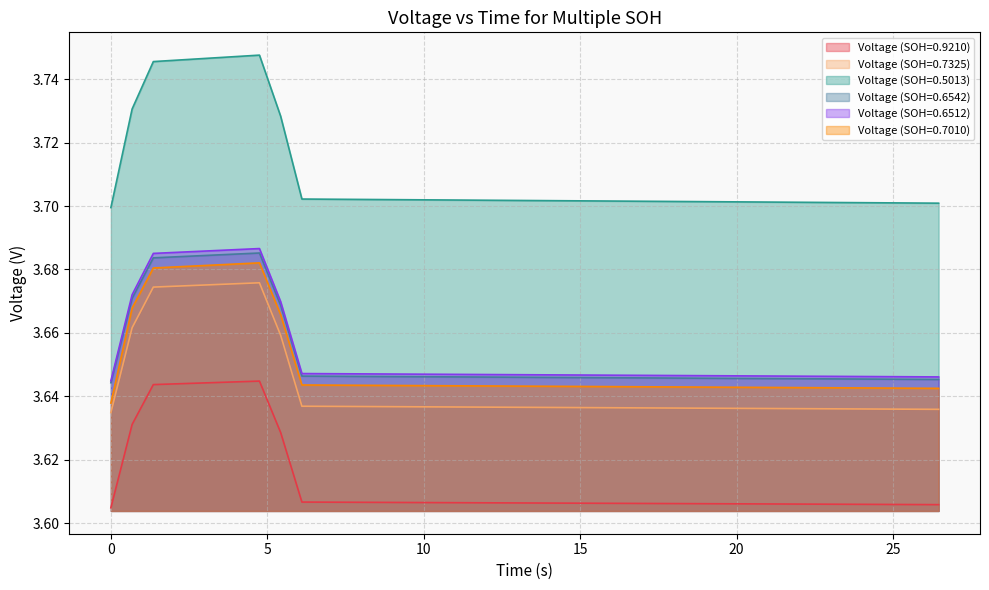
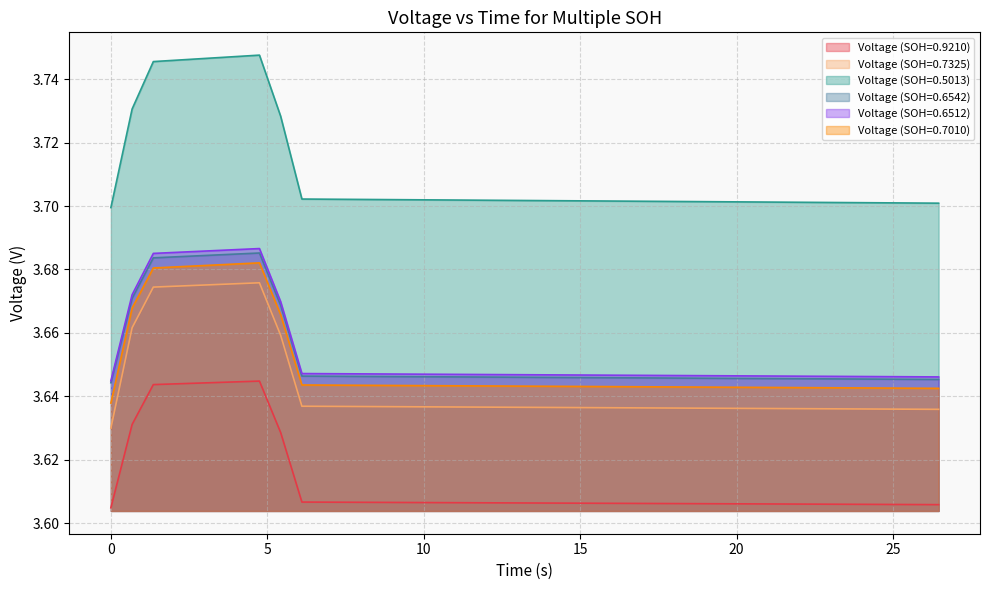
  {
    "Voltage (SOH=0.9210)": {
      "0": 3.605
    },
    "Voltage (SOH=0.7325)": {
-     "0": 3.635
+     "0": 3.630
    },
    "Voltage (SOH=0.7010)": {
      "0": 3.638
    }
  }
